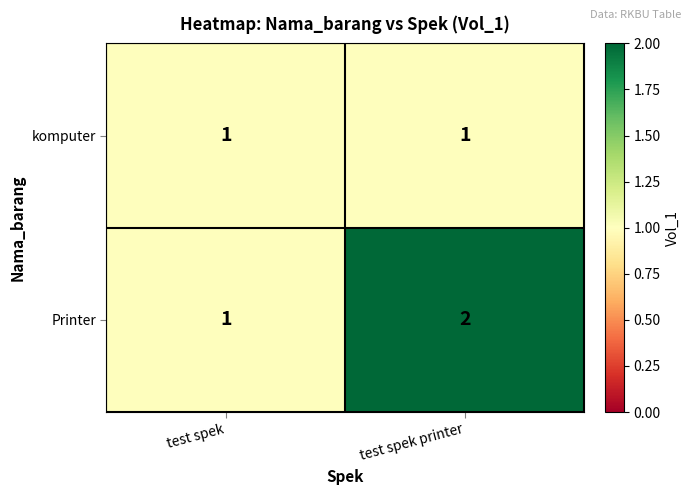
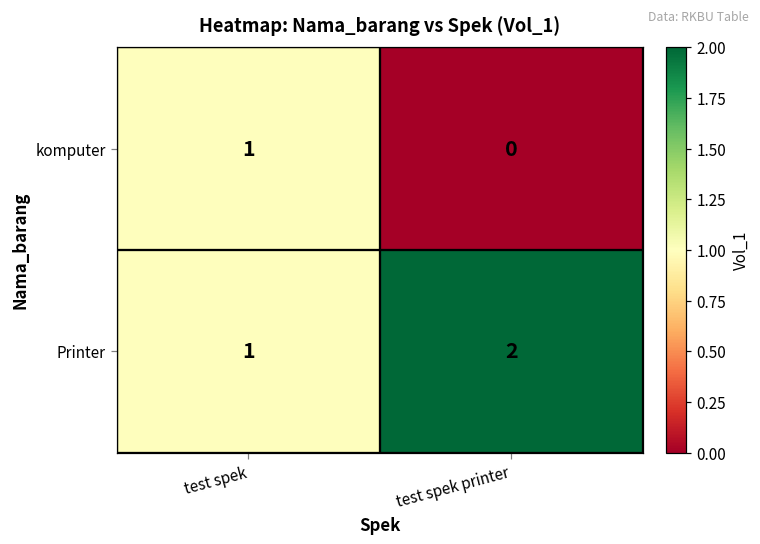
  {
    "komputer": {
      "test spek": 1,
-     "test spek printer": 1
+     "test spek printer": 0
    },
    "Printer": {
      "test spek": 1,
      "test spek printer": 2
    }
  }
